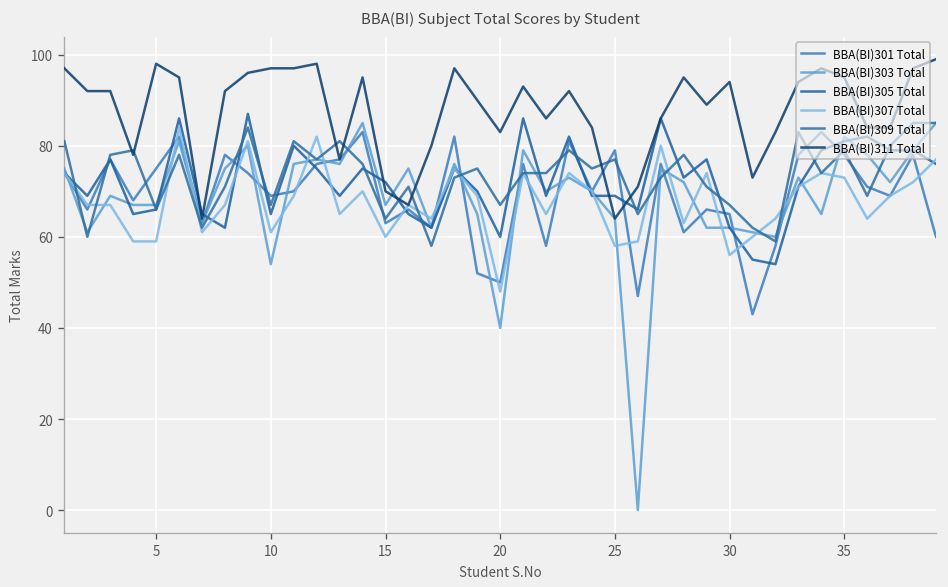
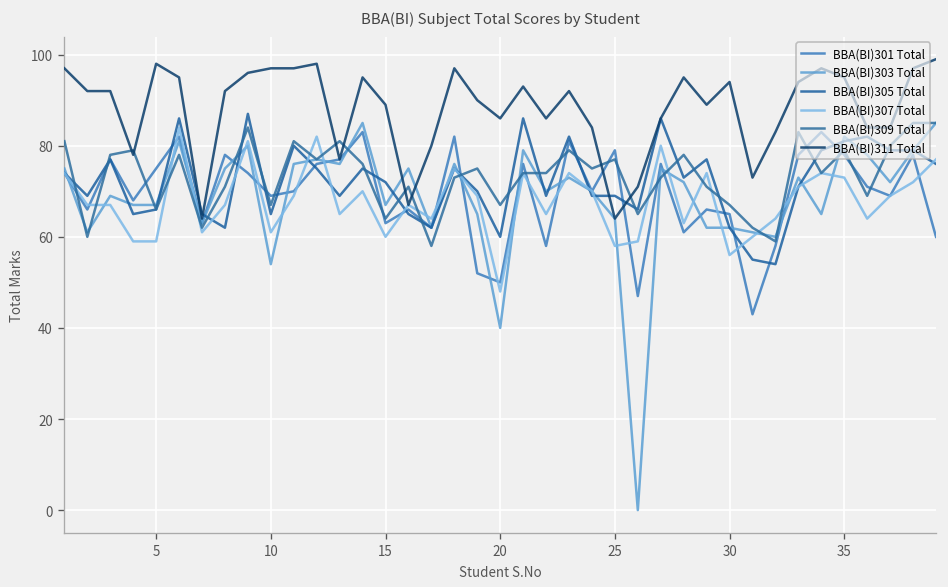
  {
    "BBA(BI)311 Total": {
      "5": 98,
      "10": 97,
-     "15": 70,
-     "20": 83,
+     "15": 89,
+     "20": 86,
      "30": 94
    }
  }
